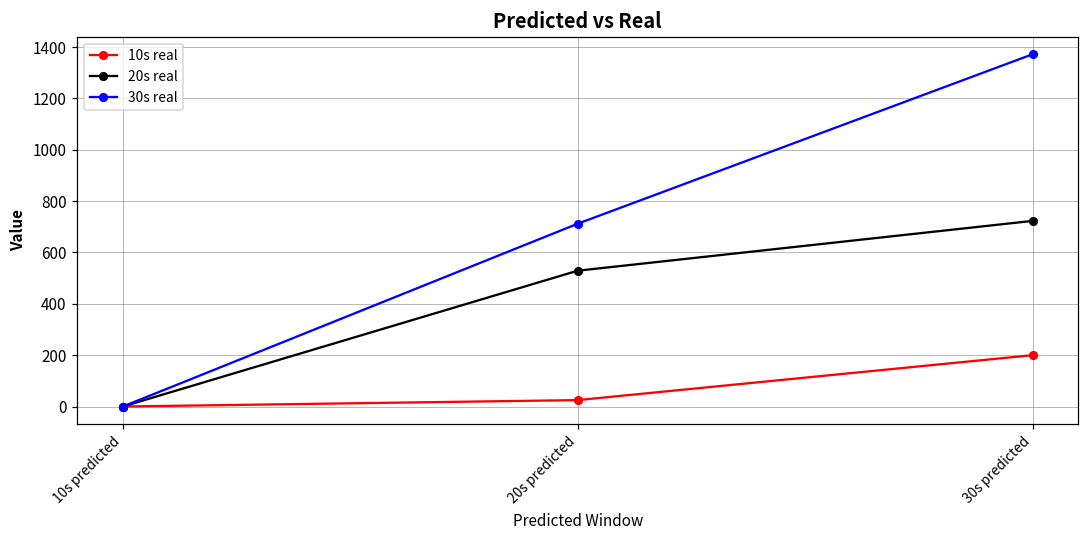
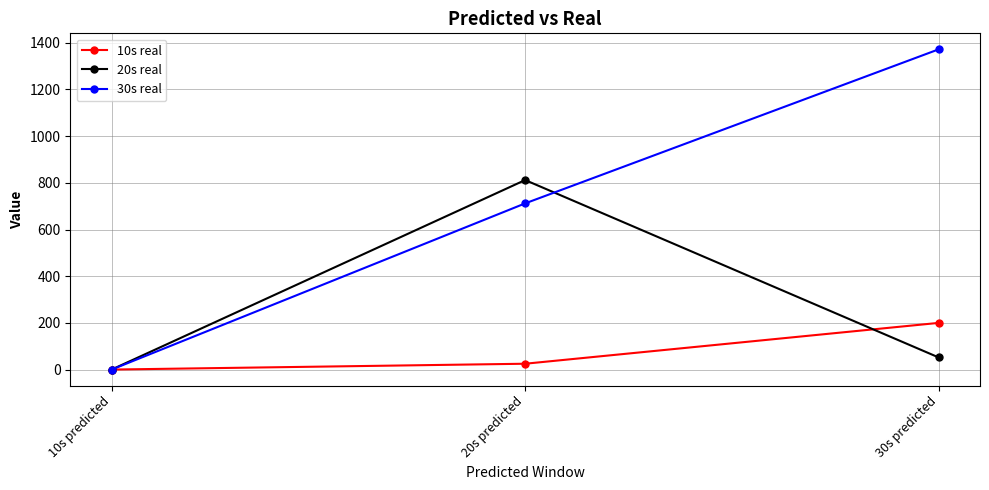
  {
    "10s real": {
      "20s predicted": 30,
      "30s predicted": 200
    },
    "20s real": {
-     "20s predicted": 530,
-     "30s predicted": 720
+     "20s predicted": 810,
+     "30s predicted": 50
    },
    "30s real": {
      "20s predicted": 710,
      "30s predicted": 1370
    }
  }
